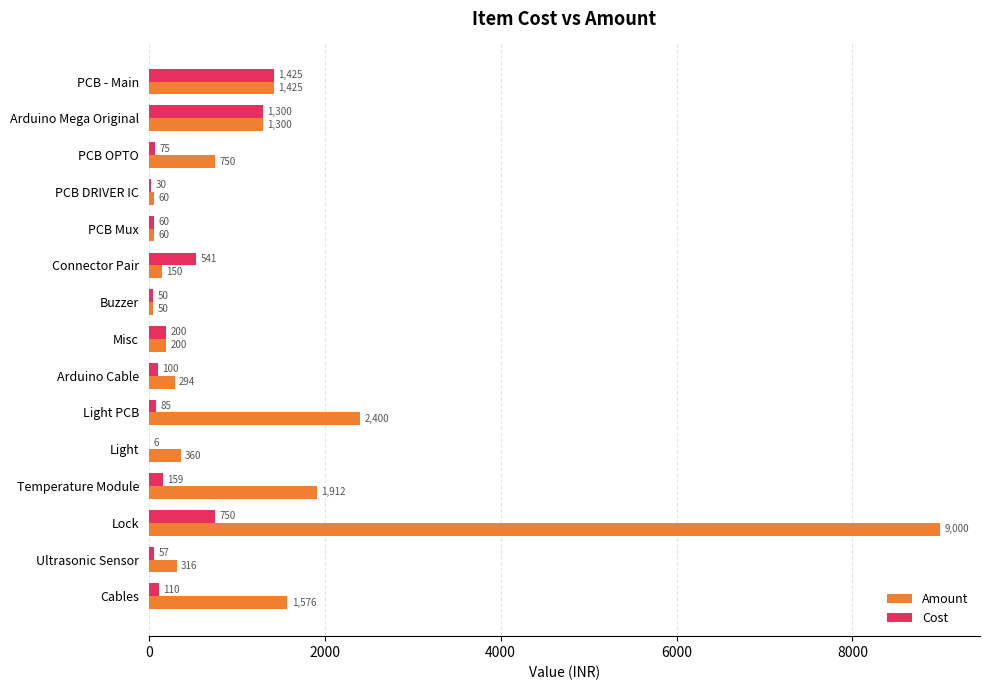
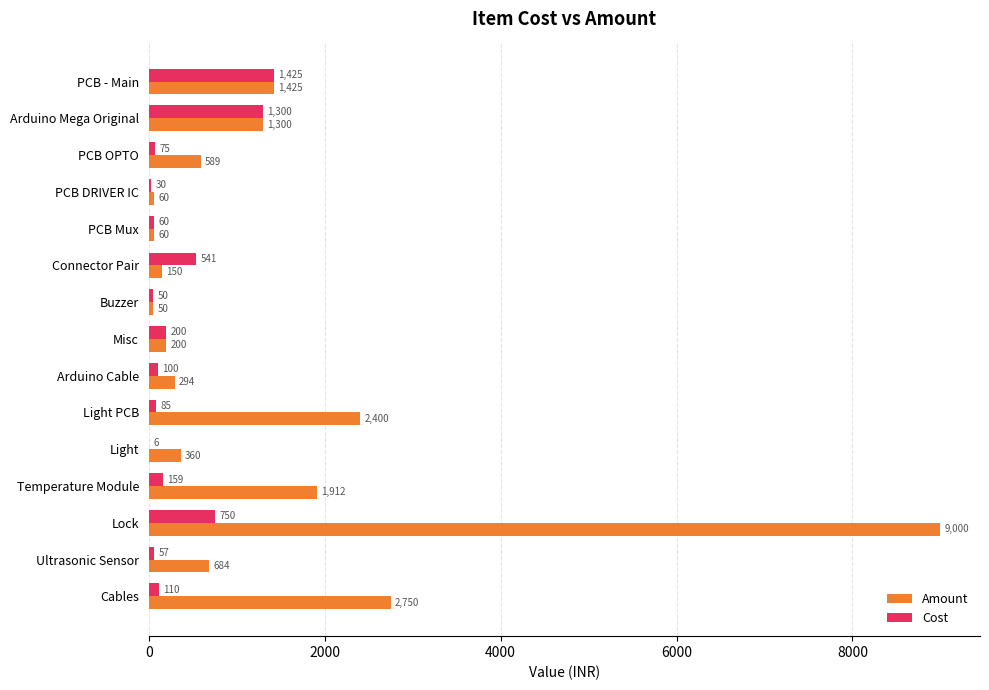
  {
    "Amount": {
      "PCB - Main": "1,425",
      "Arduino Mega Original": "1,300",
-     "PCB OPTO": "750",
+     "PCB OPTO": "589",
      "PCB DRIVER IC": "60",
      "PCB Mux": "60",
      "Connector Pair": "150",
      "Buzzer": "50",
      "Misc": "200",
      "Arduino Cable": "294",
      "Light PCB": "2,400",
      "Light": "360",
      "Temperature Module": "1,912",
      "Lock": "9,000",
-     "Ultrasonic Sensor": "316",
-     "Cables": "1,576"
+     "Ultrasonic Sensor": "684",
+     "Cables": "2,750"
    },
    "Cost": {
      "PCB - Main": "1,425",
      "Arduino Mega Original": "1,300",
      "PCB OPTO": "75",
      "PCB DRIVER IC": "30",
      "PCB Mux": "60",
      "Connector Pair": "541",
      "Buzzer": "50",
      "Misc": "200",
      "Arduino Cable": "100",
      "Light PCB": "85",
      "Light": "6",
      "Temperature Module": "159",
      "Lock": "750",
      "Ultrasonic Sensor": "57",
      "Cables": "110"
    }
  }
